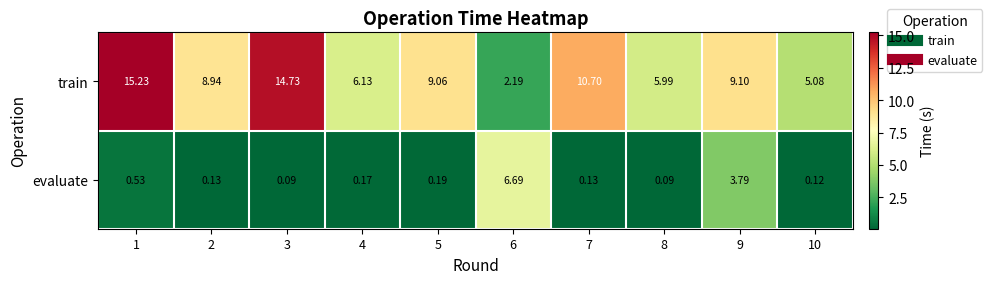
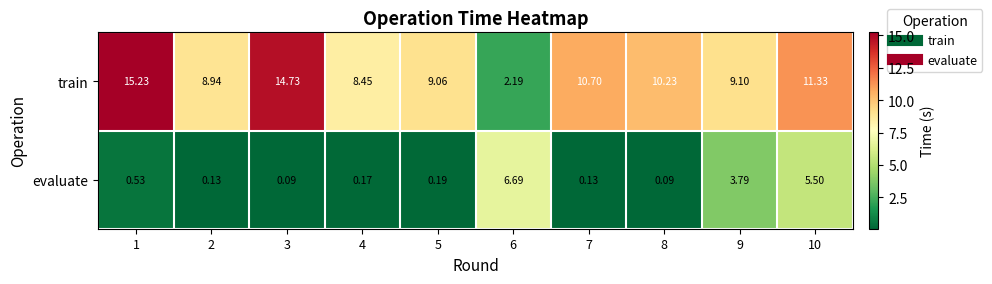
  {
    "train": {
      "1": 15.23,
      "2": 8.94,
      "3": 14.73,
-     "4": 6.13,
+     "4": 8.45,
      "5": 9.06,
      "6": 2.19,
      "7": 10.70,
-     "8": 5.99,
+     "8": 10.23,
      "9": 9.10,
-     "10": 5.08
+     "10": 11.33
    },
    "evaluate": {
      "1": 0.53,
      "2": 0.13,
      "3": 0.09,
      "4": 0.17,
      "5": 0.19,
      "6": 6.69,
      "7": 0.13,
      "8": 0.09,
      "9": 3.79,
-     "10": 0.12
+     "10": 5.50
    }
  }
